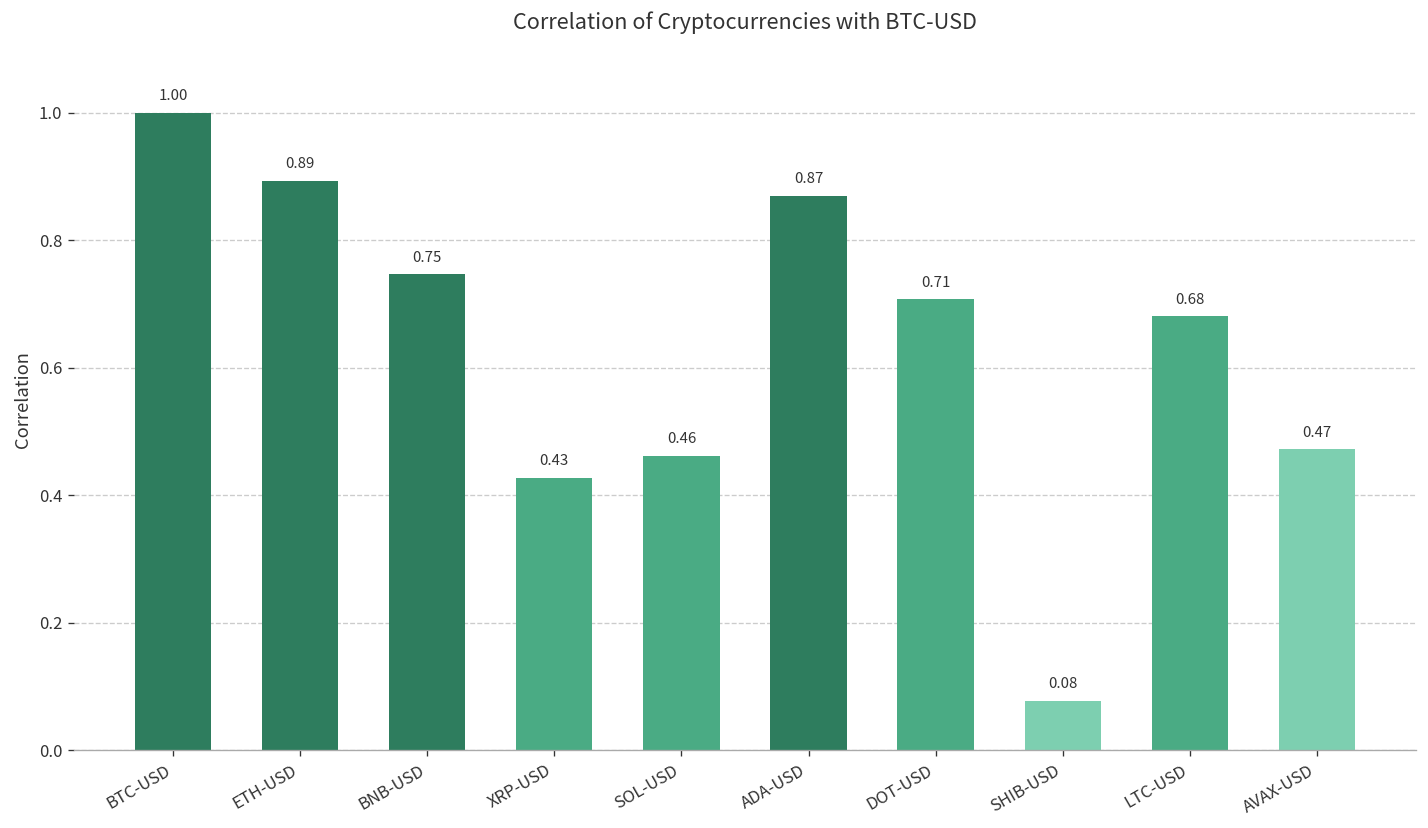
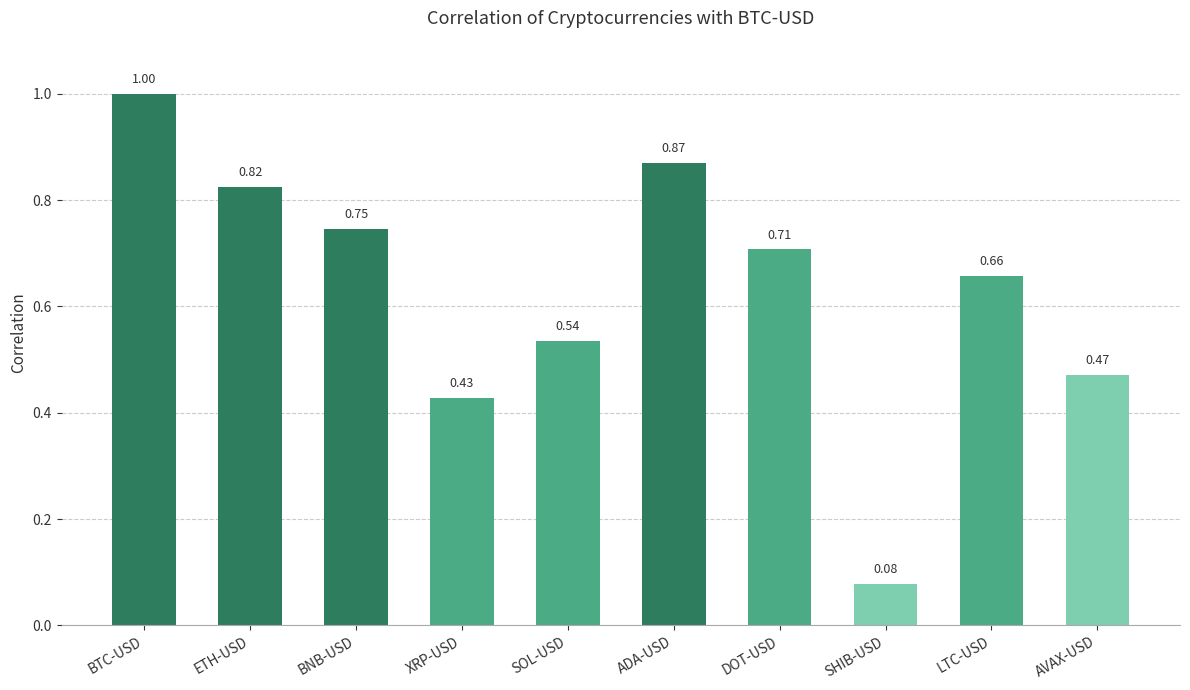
  {
    "BTC-USD": 1.00,
-   "ETH-USD": 0.89,
+   "ETH-USD": 0.82,
    "BNB-USD": 0.75,
    "XRP-USD": 0.43,
-   "SOL-USD": 0.46,
+   "SOL-USD": 0.54,
    "ADA-USD": 0.87,
    "DOT-USD": 0.71,
    "SHIB-USD": 0.08,
-   "LTC-USD": 0.68,
+   "LTC-USD": 0.66,
    "AVAX-USD": 0.47
  }
